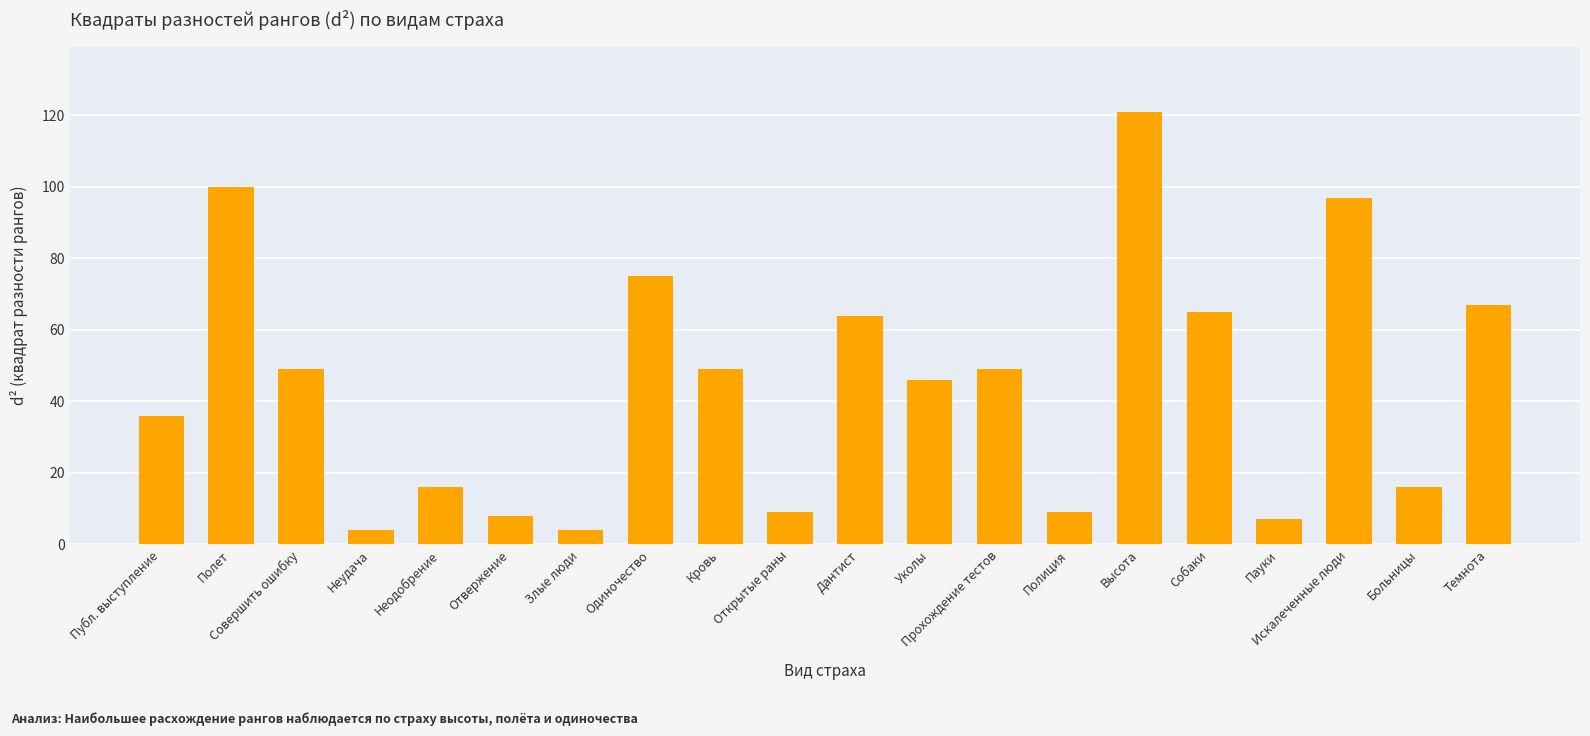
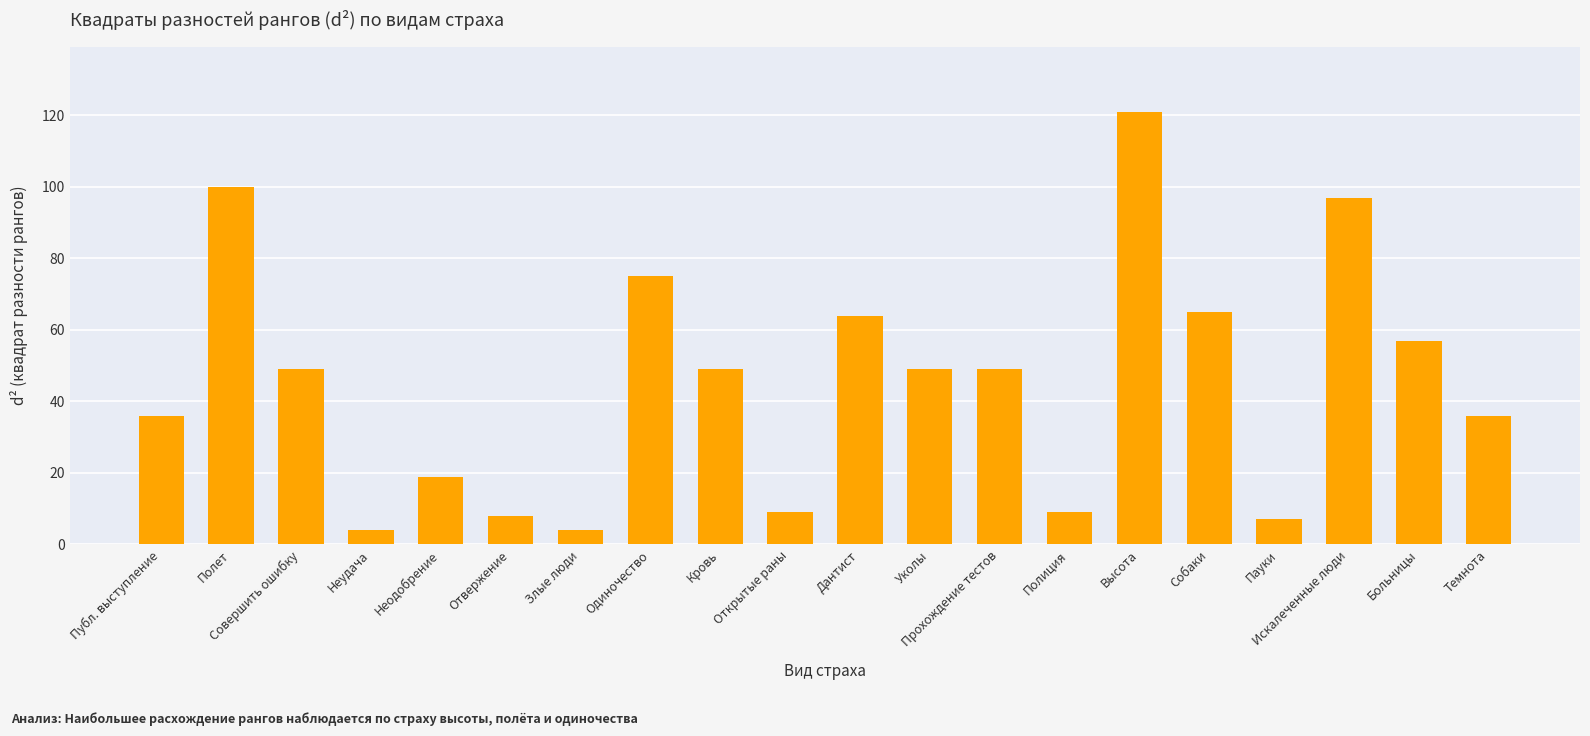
  {
    "Публ. выступление": 36,
    "Полет": 100,
    "Совершить ошибку": 49,
    "Неудача": 4,
-   "Неодобрение": 16,
+   "Неодобрение": 19,
    "Отвержение": 8,
    "Злые люди": 4,
    "Одиночество": 75,
    "Кровь": 49,
    "Открытые раны": 9,
    "Дантист": 64,
-   "Уколы": 46,
+   "Уколы": 49,
    "Прохождение тестов": 49,
    "Полиция": 9,
    "Высота": 121,
    "Собаки": 65,
    "Пауки": 7,
    "Искалеченные люди": 97,
-   "Больницы": 16,
-   "Темнота": 67
+   "Больницы": 57,
+   "Темнота": 36
  }
